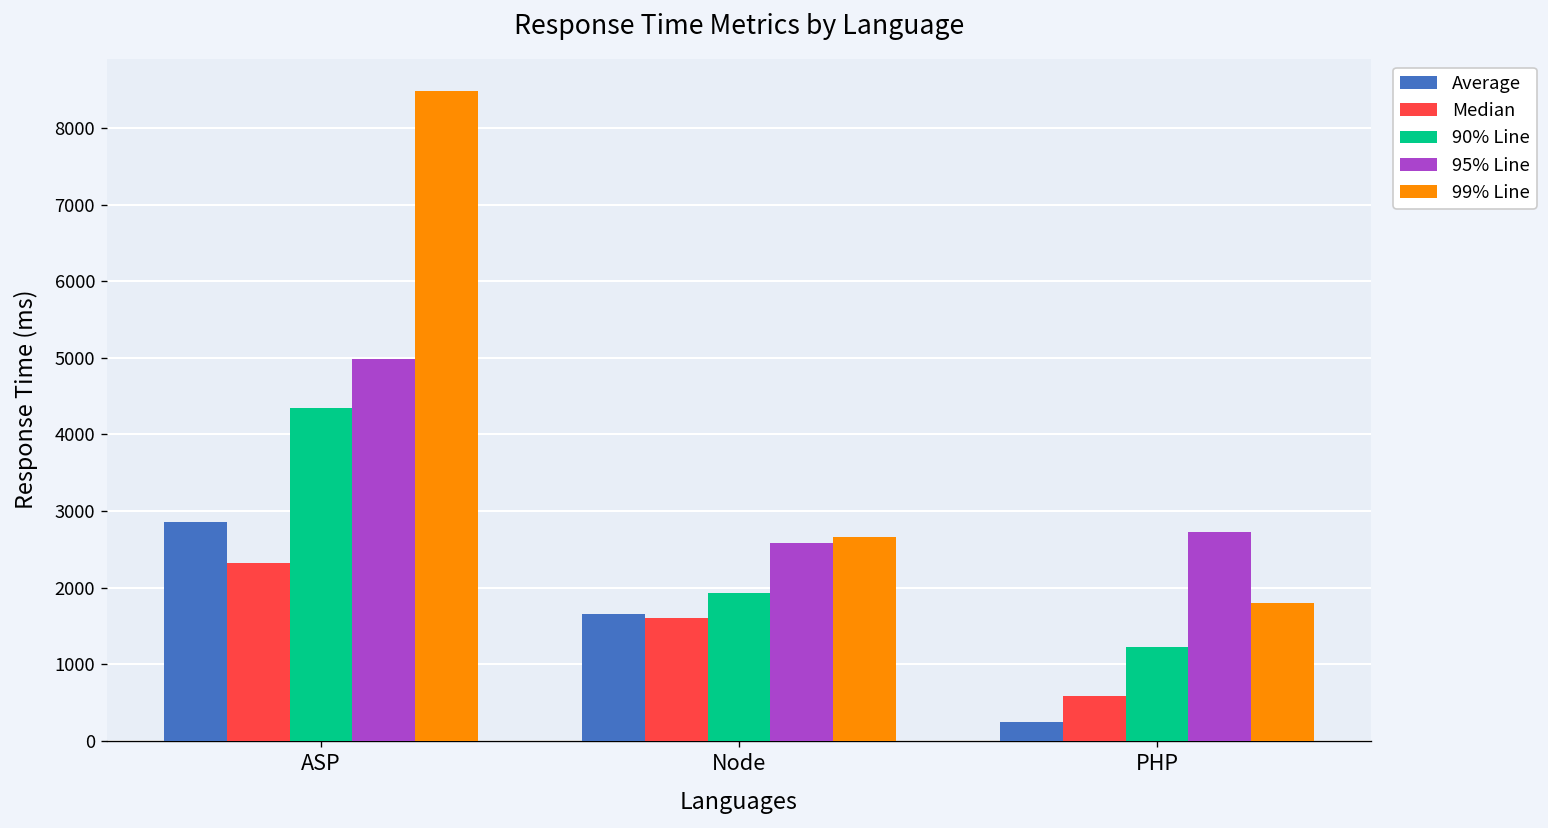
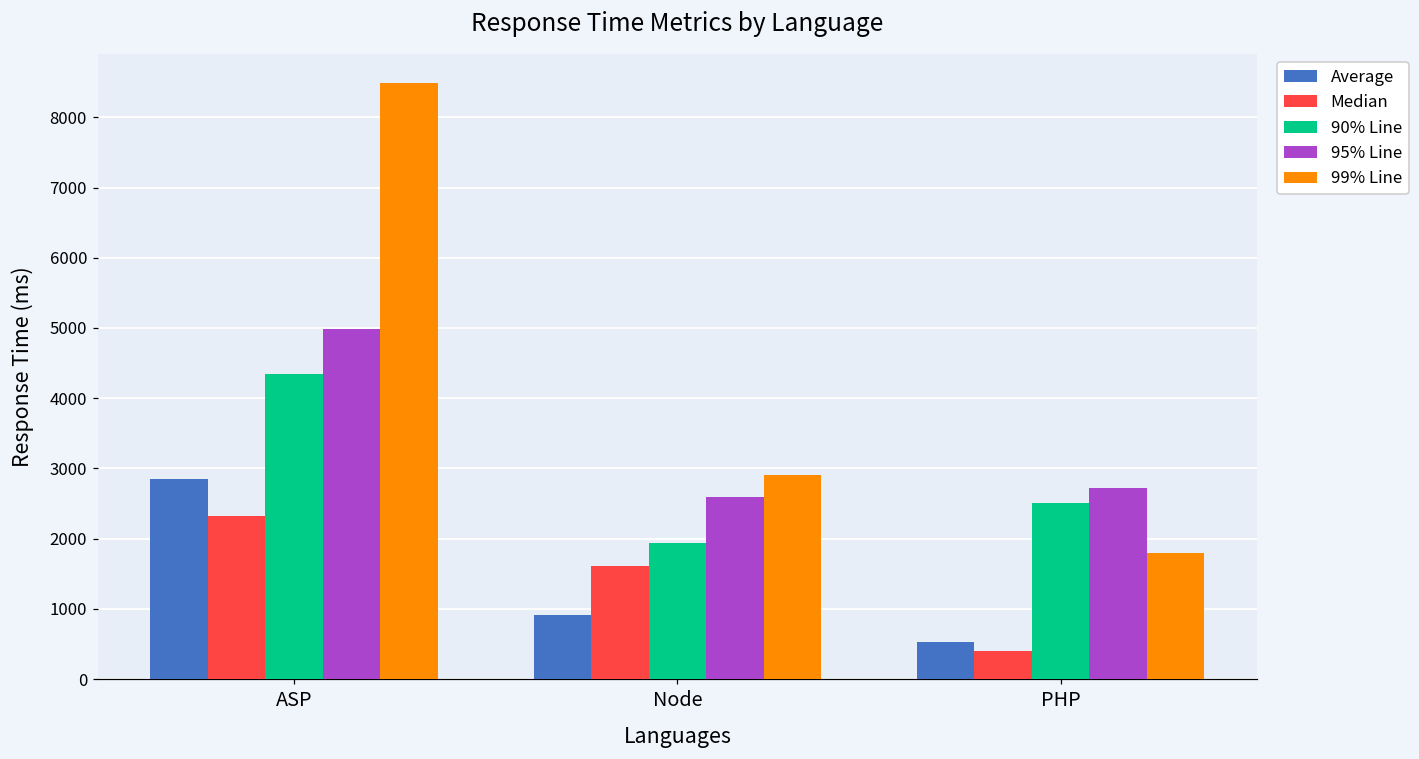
  {
    "Average": {
      "ASP": 2900,
-     "Node": 1700,
-     "PHP": 300
+     "Node": 900,
+     "PHP": 500
    },
    "Median": {
      "ASP": 2300,
      "Node": 1600,
-     "PHP": 600
+     "PHP": 400
    },
    "90% Line": {
      "ASP": 4300,
      "Node": 1900,
-     "PHP": 1200
+     "PHP": 2500
    },
    "95% Line": {
      "ASP": 5000,
      "Node": 2600,
      "PHP": 2700
    },
    "99% Line": {
      "ASP": 8500,
-     "Node": 2700,
+     "Node": 2900,
      "PHP": 1800
    }
  }
